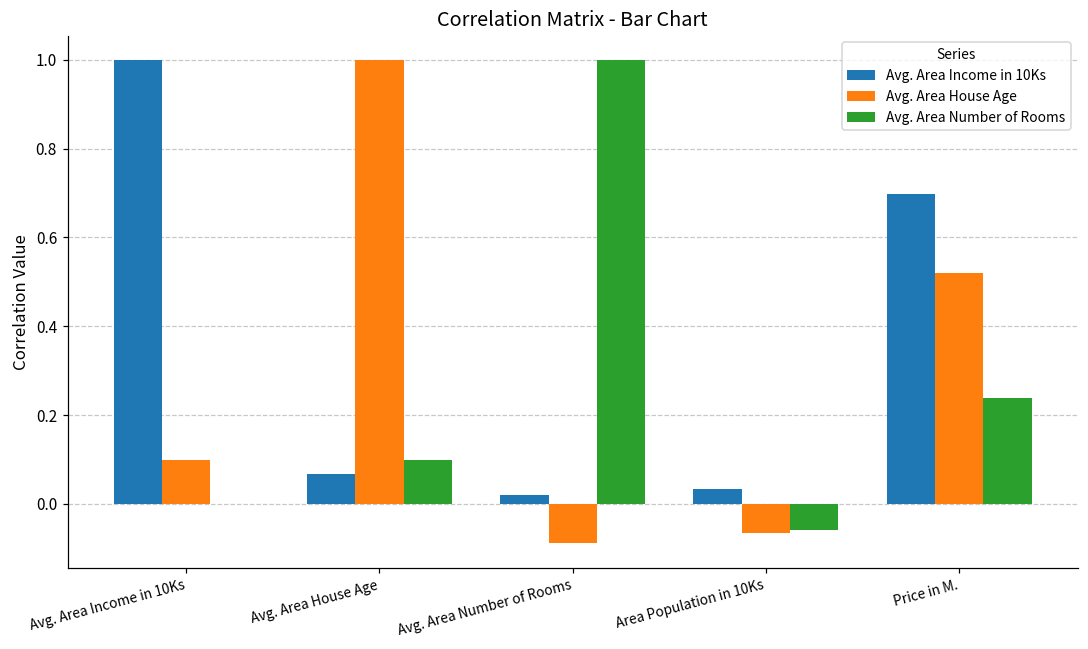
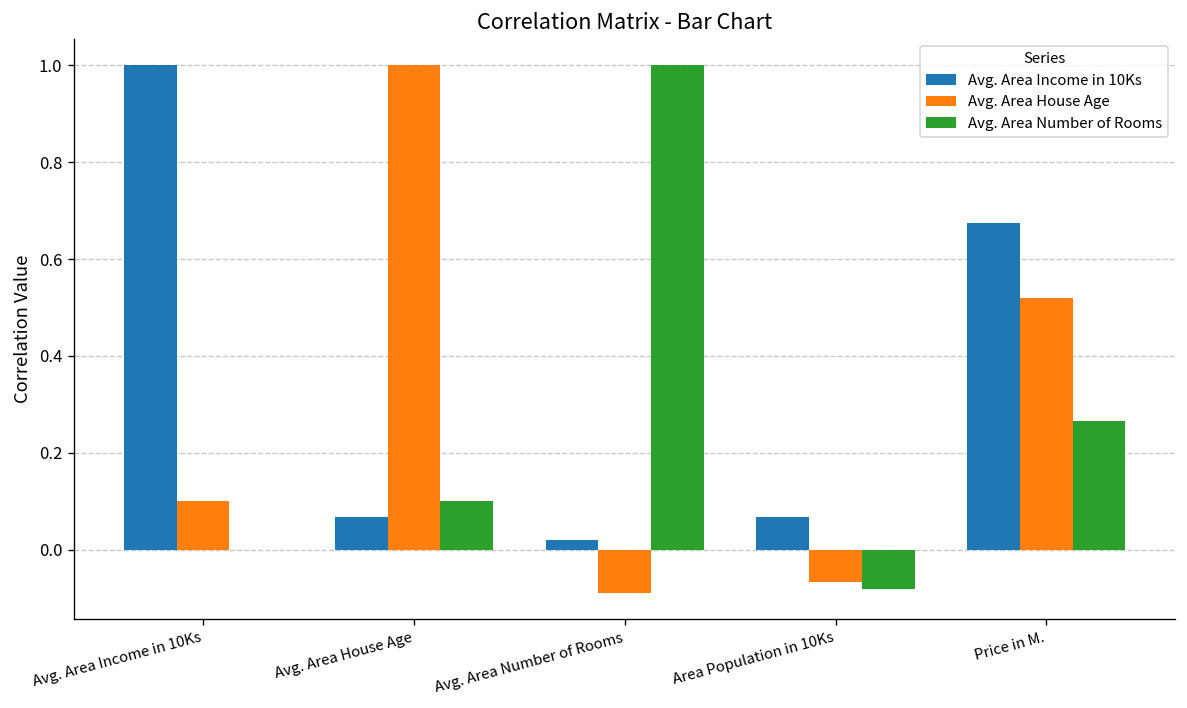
  {
    "Avg. Area Income in 10Ks": {
      "Avg. Area Income in 10Ks": 1.00,
      "Avg. Area House Age": 0.07,
      "Avg. Area Number of Rooms": 0.02,
-     "Area Population in 10Ks": 0.03,
-     "Price in M.": 0.70
+     "Area Population in 10Ks": 0.07,
+     "Price in M.": 0.67
    },
    "Avg. Area House Age": {
      "Avg. Area Income in 10Ks": 0.10,
      "Avg. Area House Age": 1.00,
      "Avg. Area Number of Rooms": -0.09,
      "Area Population in 10Ks": -0.07,
      "Price in M.": 0.52
    },
    "Avg. Area Number of Rooms": {
      "Avg. Area Income in 10Ks": 0.00,
      "Avg. Area House Age": 0.10,
      "Avg. Area Number of Rooms": 1.00,
-     "Area Population in 10Ks": -0.06,
-     "Price in M.": 0.24
+     "Area Population in 10Ks": -0.08,
+     "Price in M.": 0.26
    }
  }
